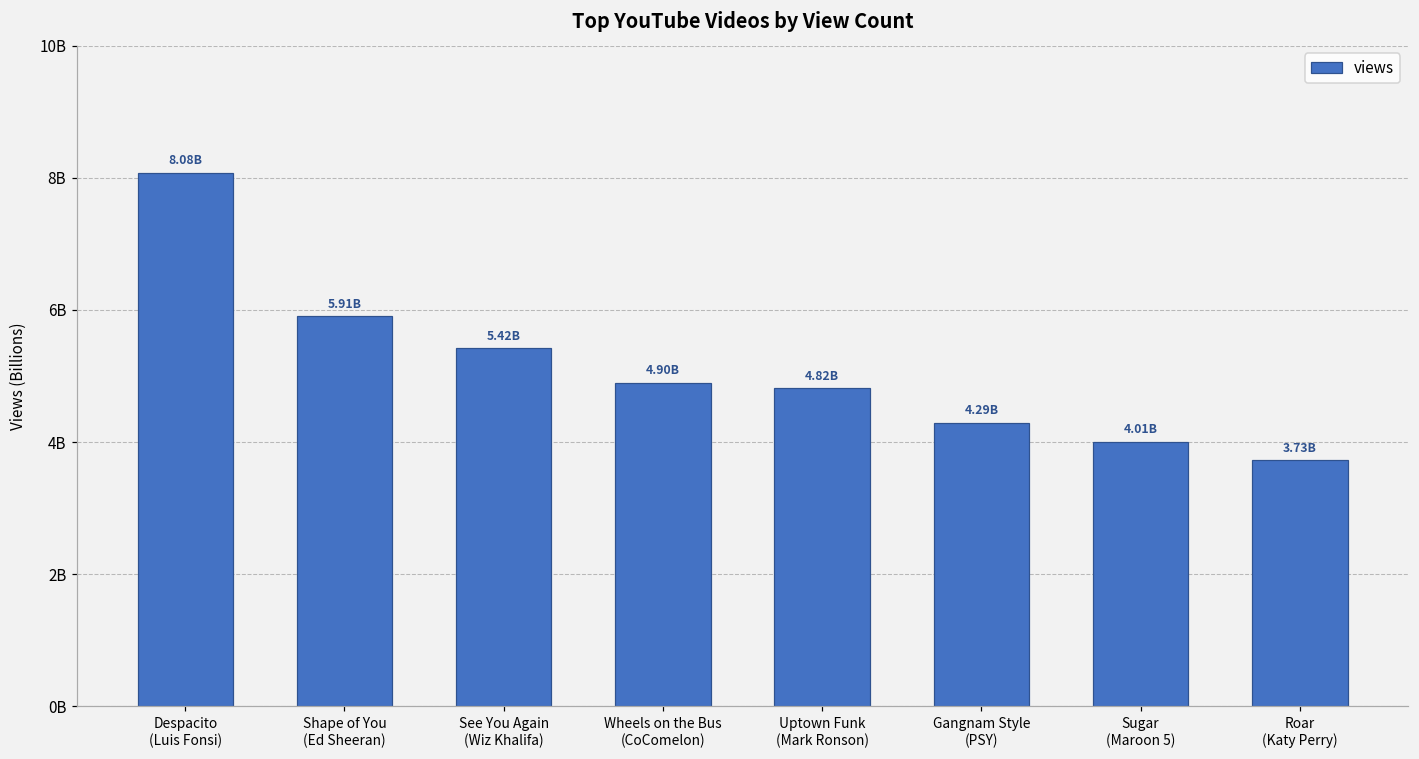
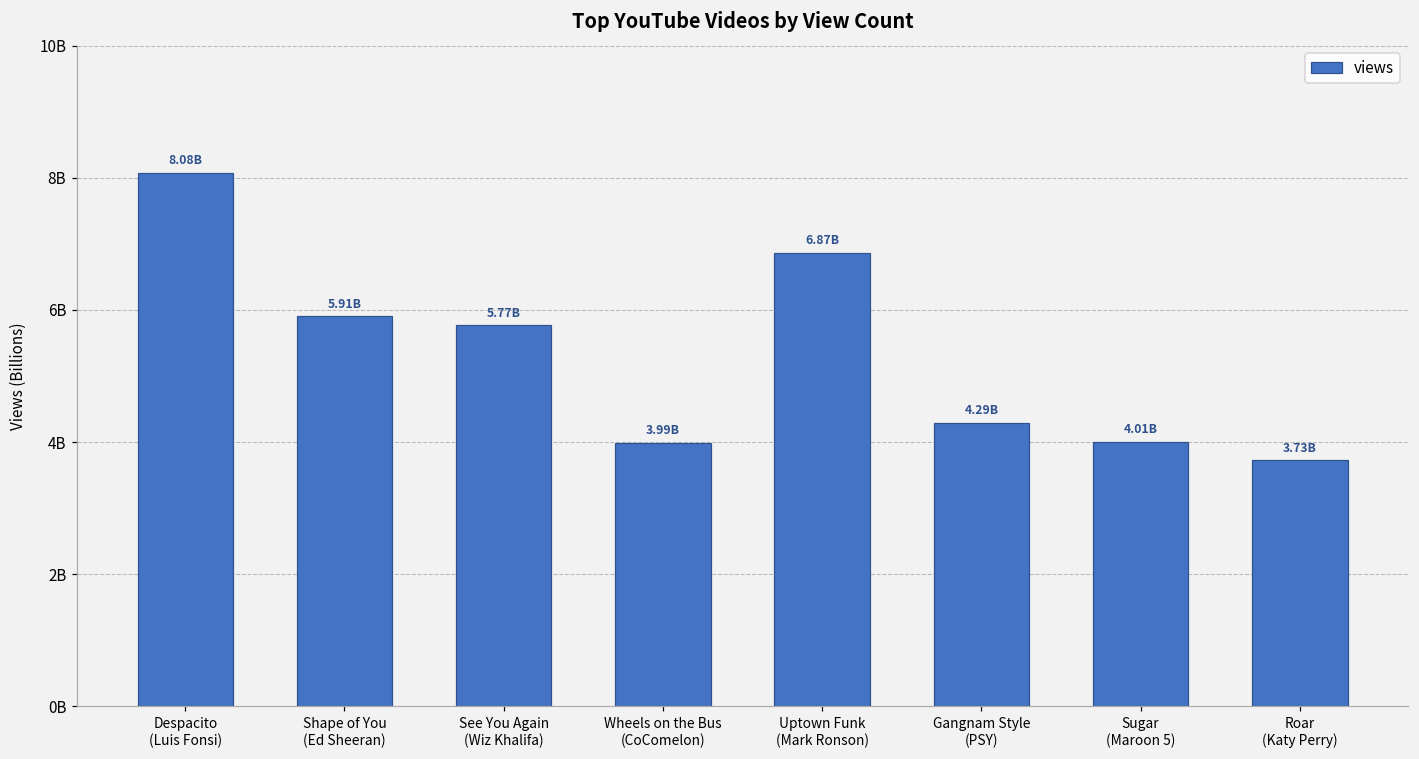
  {
    "Despacito (Luis Fonsi)": "8.08B",
    "Shape of You (Ed Sheeran)": "5.91B",
-   "See You Again (Wiz Khalifa)": "5.42B",
-   "Wheels on the Bus (CoComelon)": "4.90B",
-   "Uptown Funk (Mark Ronson)": "4.82B",
+   "See You Again (Wiz Khalifa)": "5.77B",
+   "Wheels on the Bus (CoComelon)": "3.99B",
+   "Uptown Funk (Mark Ronson)": "6.87B",
    "Gangnam Style (PSY)": "4.29B",
    "Sugar (Maroon 5)": "4.01B",
    "Roar (Katy Perry)": "3.73B"
  }
